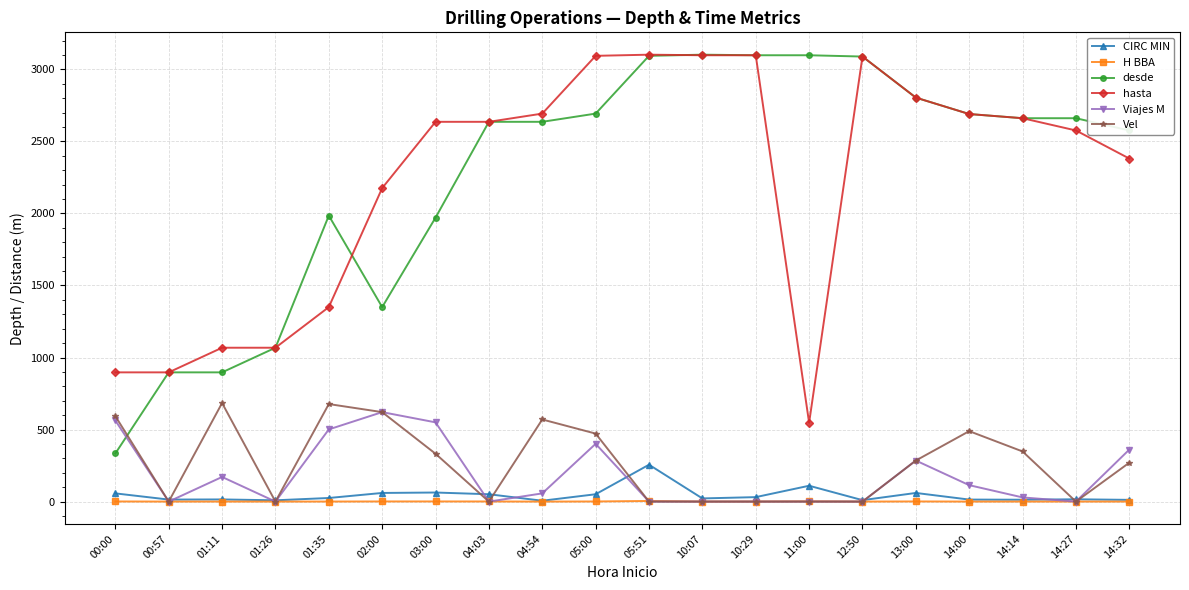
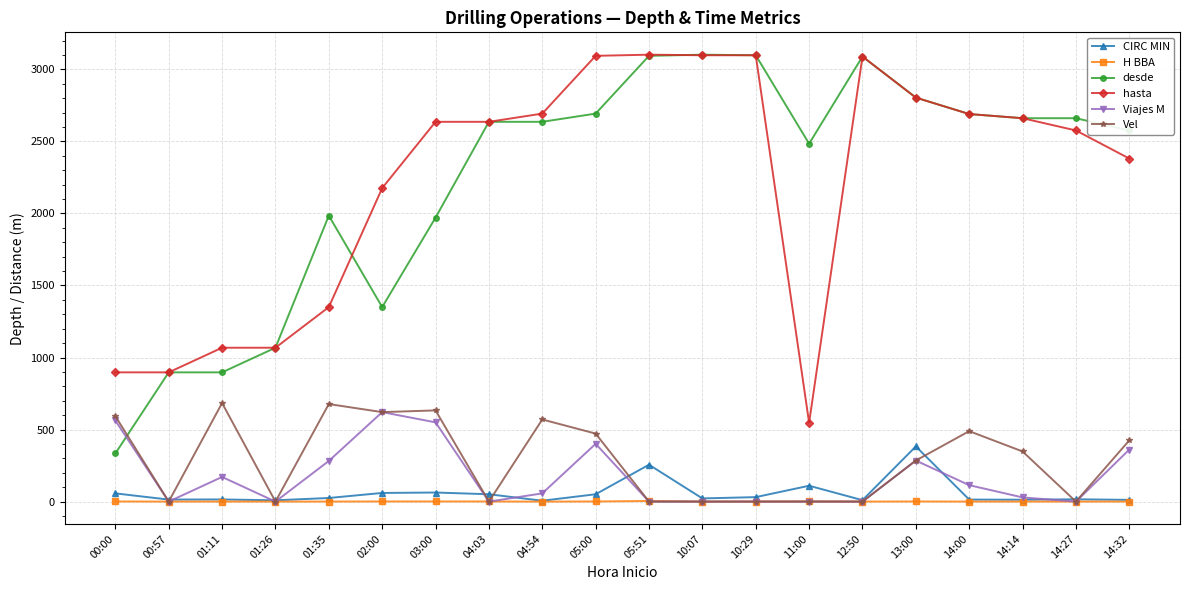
  {
    "CIRC MIN": {
      "00:00": 60,
      "01:35": 30,
      "02:00": 60,
      "03:00": 60,
      "04:03": 50,
      "05:00": 50,
      "05:51": 260,
      "10:07": 20,
      "10:29": 30,
      "11:00": 110,
-     "13:00": 60
+     "13:00": 380
    },
    "H BBA": {
      "00:00": 0,
      "01:35": 0,
      "02:00": 0,
      "03:00": 0,
      "05:00": 0,
      "13:00": 0
    },
    "desde": {
      "00:00": 330,
      "01:11": 900,
      "01:35": 1990,
      "02:00": 1350,
      "03:00": 1970,
      "04:54": 2640,
      "05:00": 2690,
-     "11:00": 3100,
+     "11:00": 2480,
      "14:27": 2660
    },
    "hasta": {
      "00:00": 900,
      "01:11": 1070,
      "01:35": 1350,
      "02:00": 2180,
      "03:00": 2640,
      "04:54": 2690,
      "05:00": 3090,
      "11:00": 550,
      "14:27": 2580,
      "14:32": 2380
    },
    "Viajes M": {
      "00:00": 560,
      "01:11": 170,
-     "01:35": 500,
+     "01:35": 280,
      "03:00": 550,
      "04:54": 60,
      "05:00": 400,
      "14:00": 110,
      "14:32": 360
    },
    "Vel": {
      "00:00": 590,
      "01:11": 680,
      "01:35": 680,
-     "03:00": 330,
+     "03:00": 630,
      "04:54": 570,
      "05:00": 470,
      "14:00": 490,
      "14:14": 350,
-     "14:32": 270
+     "14:32": 430
    }
  }
